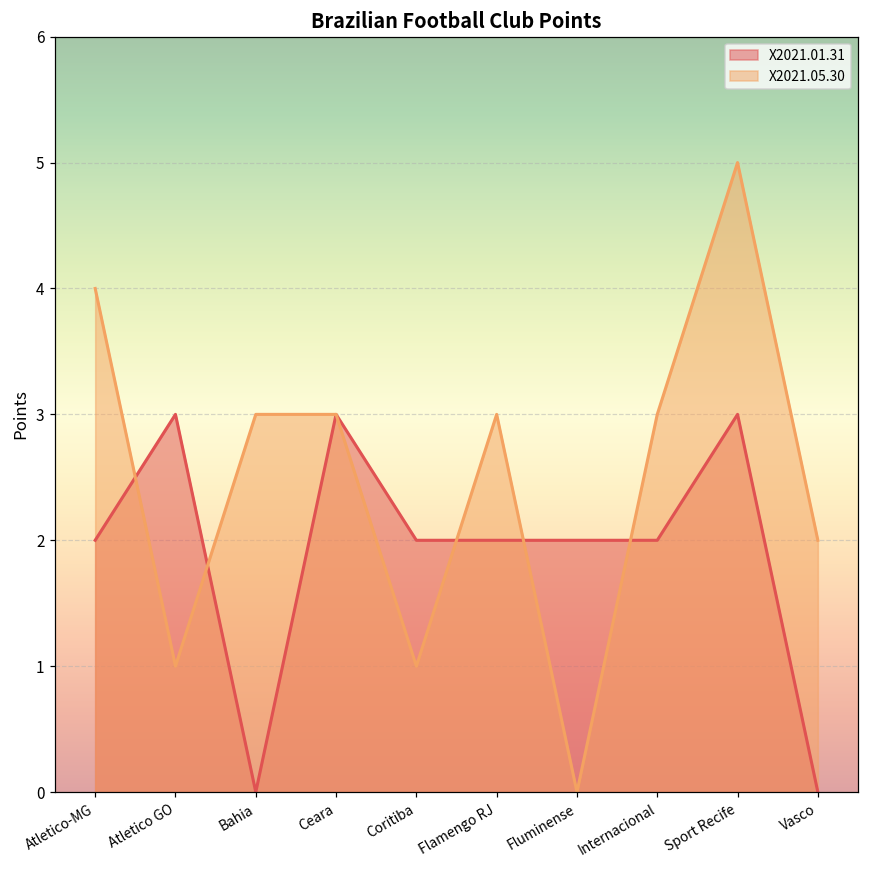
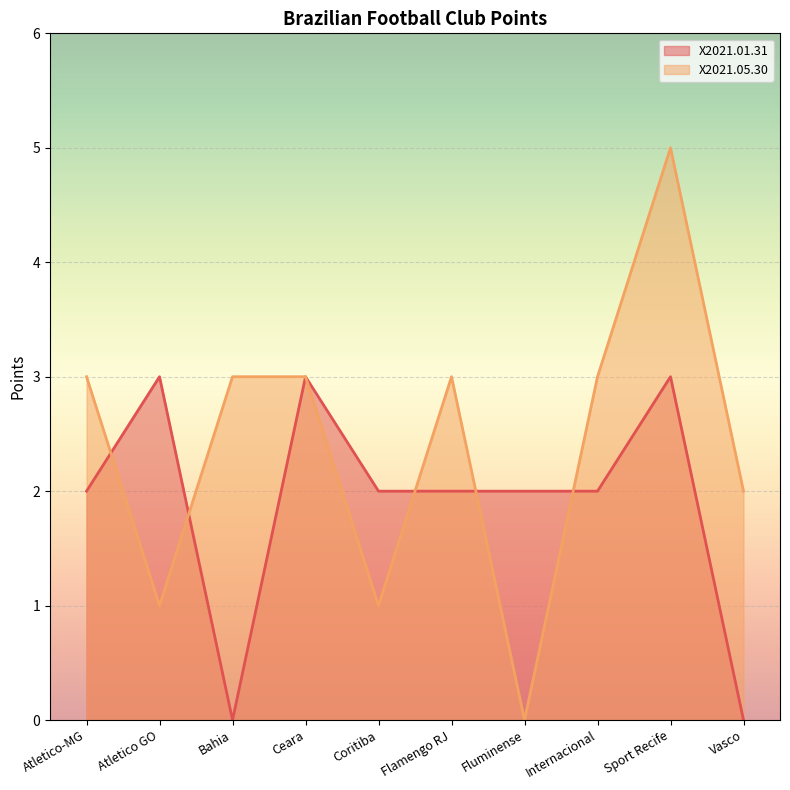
  {
    "X2021.01.31": {
      "Atletico-MG": 2,
      "Atletico GO": 3,
      "Bahia": 0,
      "Coritiba": 2,
      "Flamengo RJ": 2,
      "Fluminense": 2,
      "Internacional": 2,
      "Sport Recife": 3,
      "Vasco": 0
    },
    "X2021.05.30": {
-     "Atletico-MG": 4,
+     "Atletico-MG": 3,
      "Atletico GO": 1,
      "Bahia": 3,
      "Coritiba": 1,
      "Flamengo RJ": 3,
      "Fluminense": 0,
      "Internacional": 3,
      "Sport Recife": 5,
      "Vasco": 2
    }
  }
